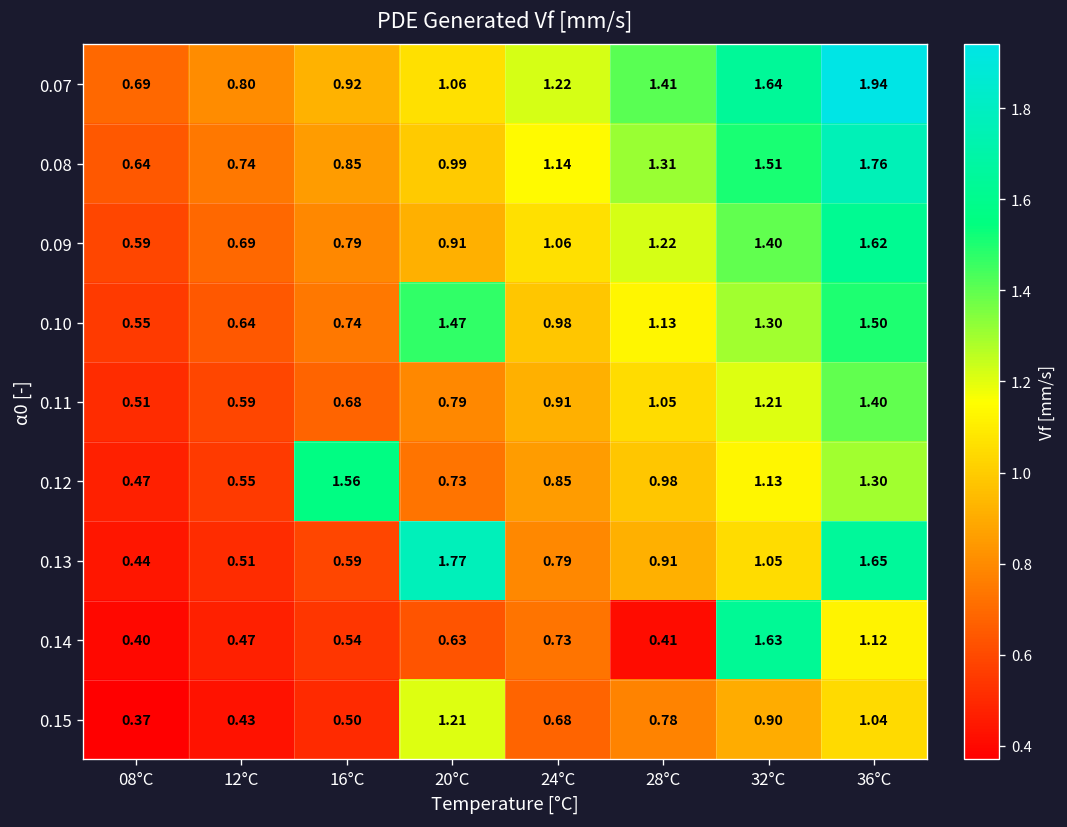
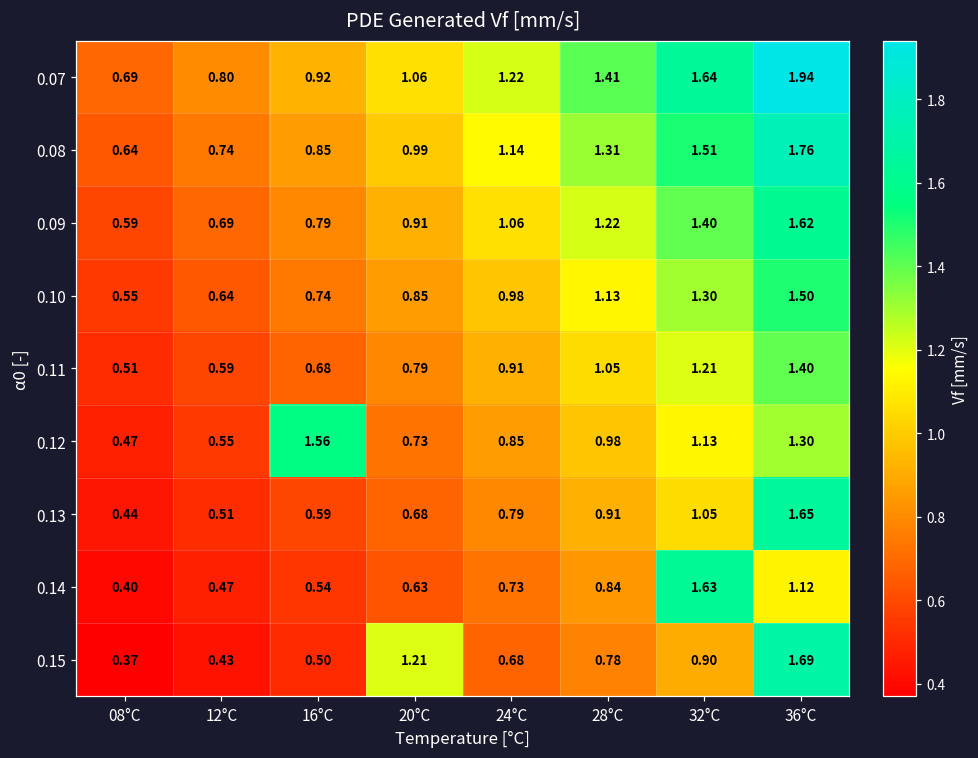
  {
    "0.07": {
      "08°C": 0.69,
      "12°C": 0.80,
      "16°C": 0.92,
      "20°C": 1.06,
      "24°C": 1.22,
      "28°C": 1.41,
      "32°C": 1.64,
      "36°C": 1.94
    },
    "0.08": {
      "08°C": 0.64,
      "12°C": 0.74,
      "16°C": 0.85,
      "20°C": 0.99,
      "24°C": 1.14,
      "28°C": 1.31,
      "32°C": 1.51,
      "36°C": 1.76
    },
    "0.09": {
      "08°C": 0.59,
      "12°C": 0.69,
      "16°C": 0.79,
      "20°C": 0.91,
      "24°C": 1.06,
      "28°C": 1.22,
      "32°C": 1.40,
      "36°C": 1.62
    },
    "0.10": {
      "08°C": 0.55,
      "12°C": 0.64,
      "16°C": 0.74,
-     "20°C": 1.47,
+     "20°C": 0.85,
      "24°C": 0.98,
      "28°C": 1.13,
      "32°C": 1.30,
      "36°C": 1.50
    },
    "0.11": {
      "08°C": 0.51,
      "12°C": 0.59,
      "16°C": 0.68,
      "20°C": 0.79,
      "24°C": 0.91,
      "28°C": 1.05,
      "32°C": 1.21,
      "36°C": 1.40
    },
    "0.12": {
      "08°C": 0.47,
      "12°C": 0.55,
      "16°C": 1.56,
      "20°C": 0.73,
      "24°C": 0.85,
      "28°C": 0.98,
      "32°C": 1.13,
      "36°C": 1.30
    },
    "0.13": {
      "08°C": 0.44,
      "12°C": 0.51,
      "16°C": 0.59,
-     "20°C": 1.77,
+     "20°C": 0.68,
      "24°C": 0.79,
      "28°C": 0.91,
      "32°C": 1.05,
      "36°C": 1.65
    },
    "0.14": {
      "08°C": 0.40,
      "12°C": 0.47,
      "16°C": 0.54,
      "20°C": 0.63,
      "24°C": 0.73,
-     "28°C": 0.41,
+     "28°C": 0.84,
      "32°C": 1.63,
      "36°C": 1.12
    },
    "0.15": {
      "08°C": 0.37,
      "12°C": 0.43,
      "16°C": 0.50,
      "20°C": 1.21,
      "24°C": 0.68,
      "28°C": 0.78,
      "32°C": 0.90,
-     "36°C": 1.04
+     "36°C": 1.69
    }
  }
